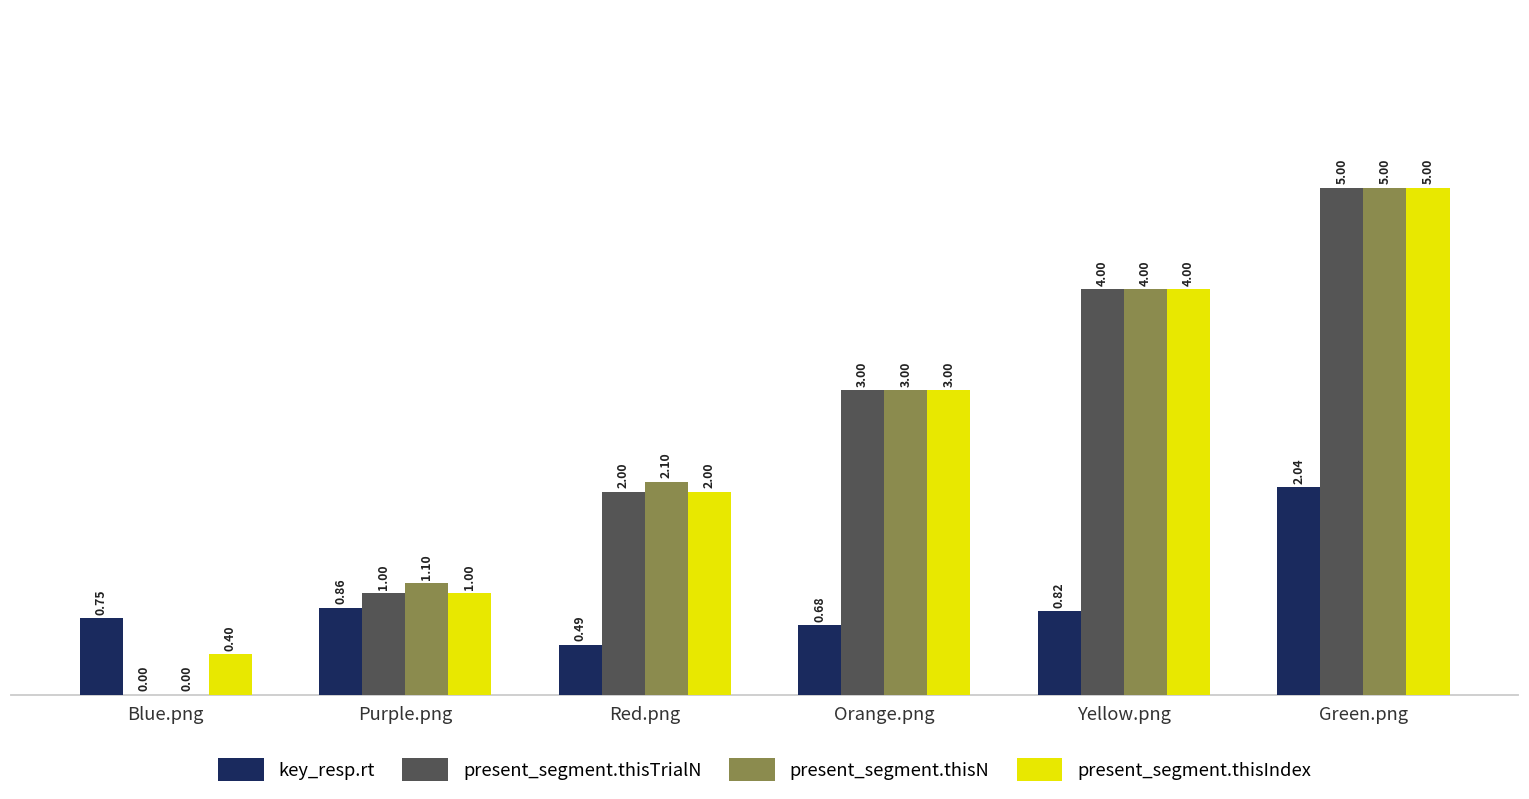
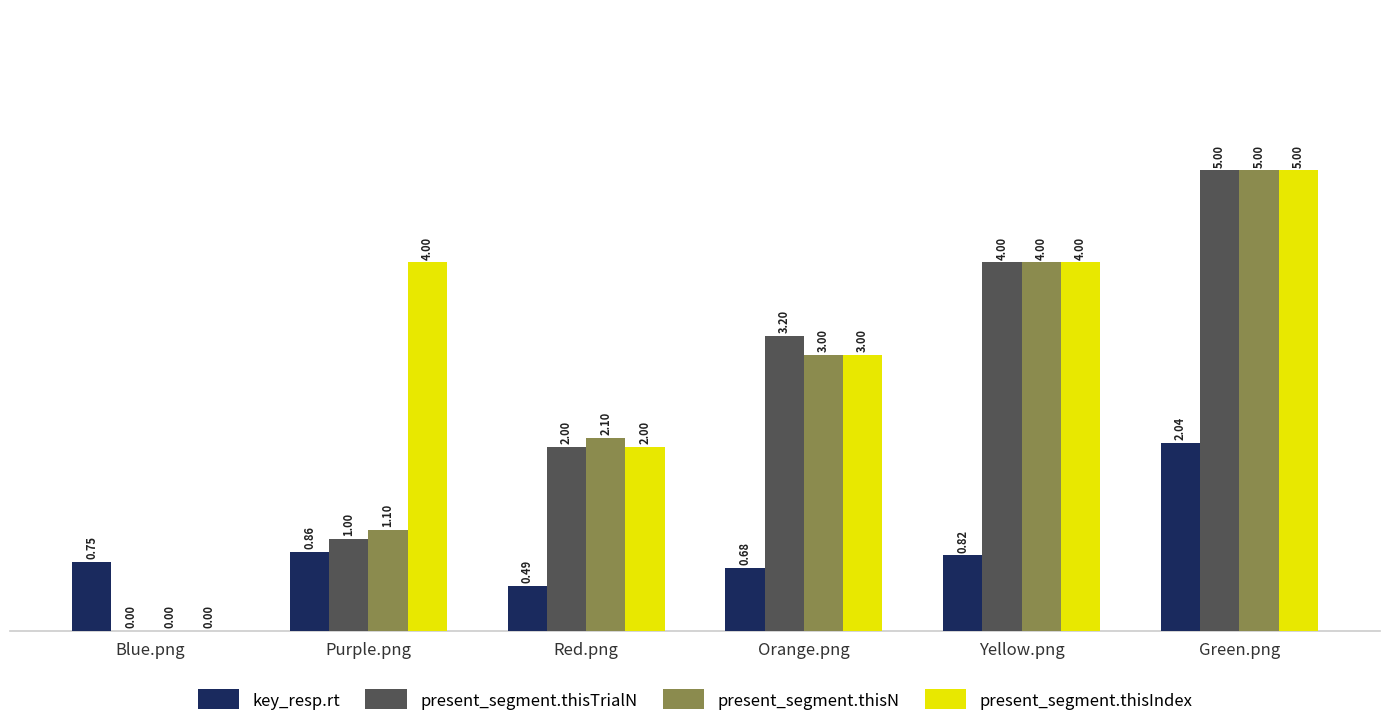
  {
    "key_resp.rt": {
      "Blue.png": 0.75,
      "Purple.png": 0.86,
      "Red.png": 0.49,
      "Orange.png": 0.68,
      "Yellow.png": 0.82,
      "Green.png": 2.04
    },
    "present_segment.thisTrialN": {
      "Blue.png": 0.00,
      "Purple.png": 1.00,
      "Red.png": 2.00,
-     "Orange.png": 3.00,
+     "Orange.png": 3.20,
      "Yellow.png": 4.00,
      "Green.png": 5.00
    },
    "present_segment.thisN": {
      "Blue.png": 0.00,
      "Purple.png": 1.10,
      "Red.png": 2.10,
      "Orange.png": 3.00,
      "Yellow.png": 4.00,
      "Green.png": 5.00
    },
    "present_segment.thisIndex": {
-     "Blue.png": 0.40,
-     "Purple.png": 1.00,
+     "Blue.png": 0.00,
+     "Purple.png": 4.00,
      "Red.png": 2.00,
      "Orange.png": 3.00,
      "Yellow.png": 4.00,
      "Green.png": 5.00
    }
  }
